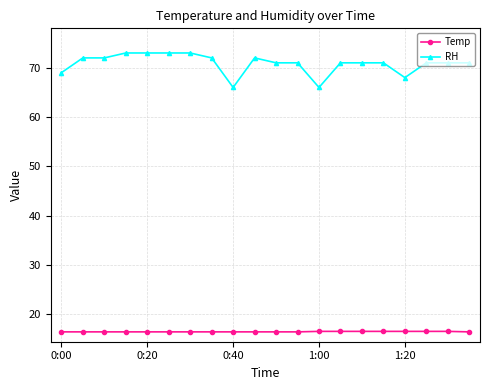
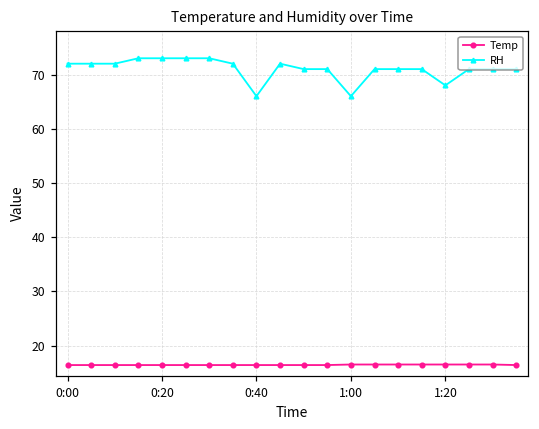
  {
    "Temp": {
      "0:00": 16,
      "0:20": 16,
      "0:40": 16,
      "1:00": 17,
      "1:20": 17
    },
    "RH": {
-     "0:00": 69,
+     "0:00": 72,
      "0:20": 73,
      "0:40": 66,
      "1:00": 66,
      "1:20": 68
    }
  }
